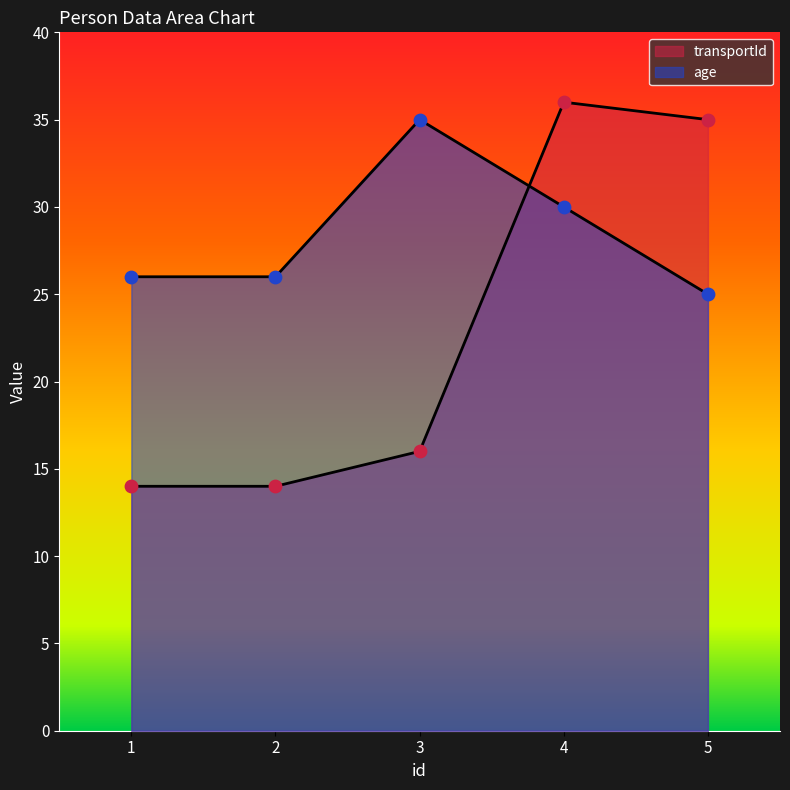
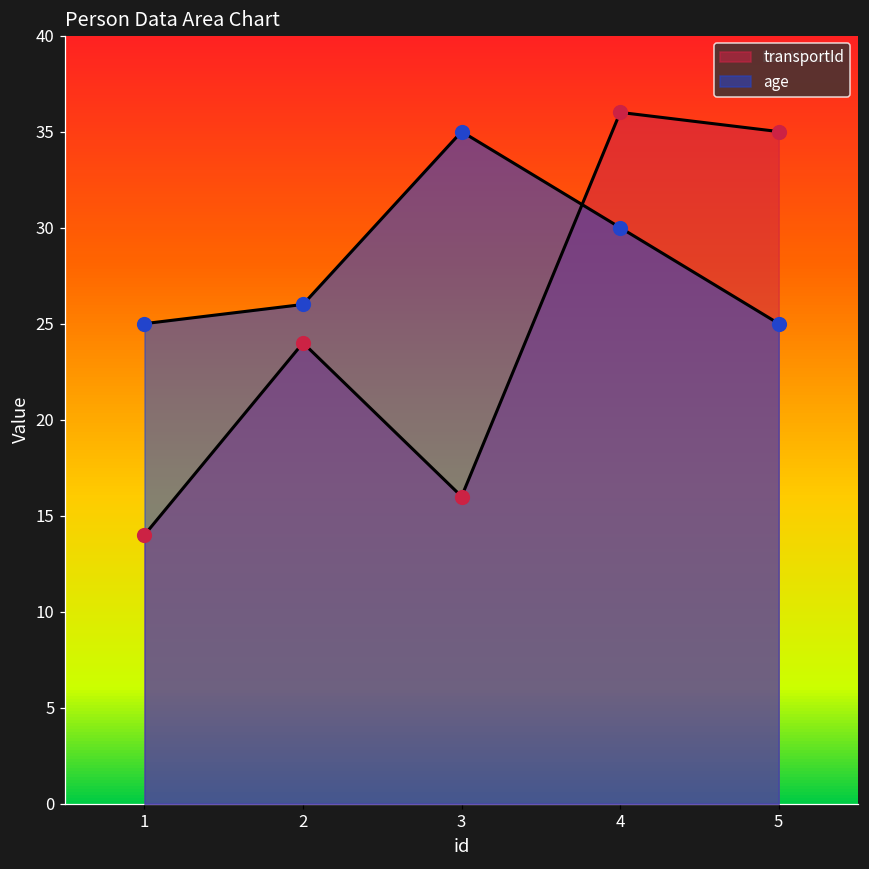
  {
    "transportId": {
      "1": 14,
-     "2": 14,
+     "2": 24,
      "3": 16,
      "4": 36,
      "5": 35
    },
    "age": {
-     "1": 26,
+     "1": 25,
      "2": 26,
      "3": 35,
      "4": 30,
      "5": 25
    }
  }
